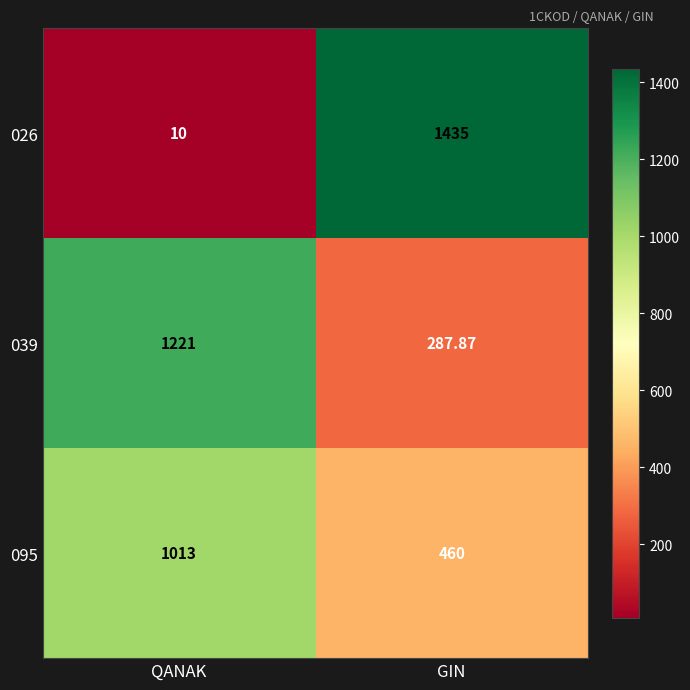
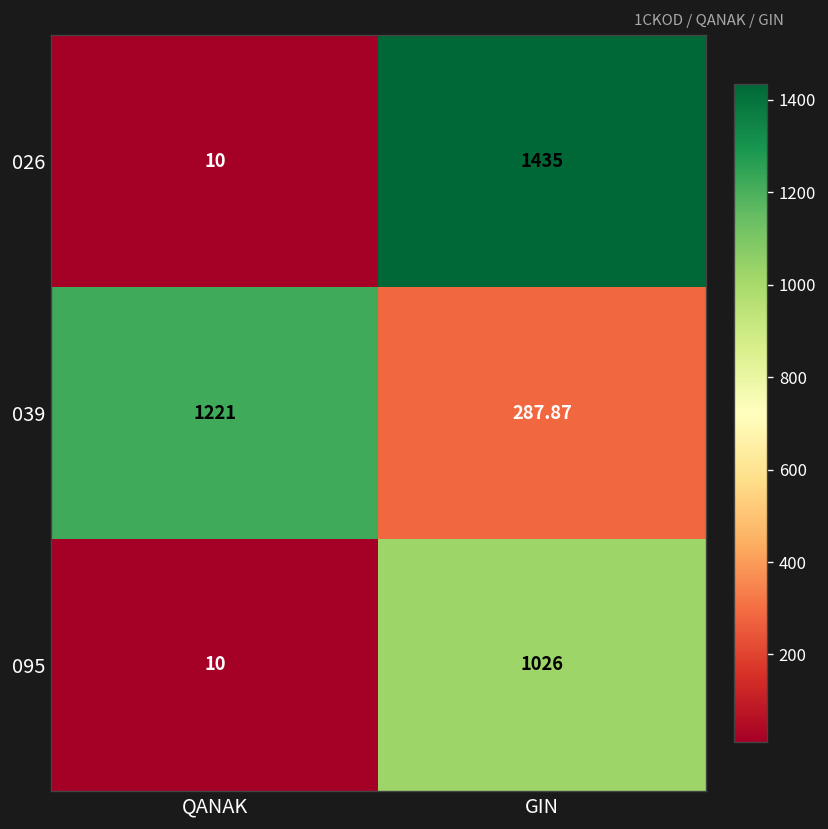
  {
    "026": {
      "QANAK": 10,
      "GIN": 1435
    },
    "039": {
      "QANAK": 1221,
      "GIN": 287.87
    },
    "095": {
-     "QANAK": 1013,
-     "GIN": 460
+     "QANAK": 10,
+     "GIN": 1026
    }
  }
